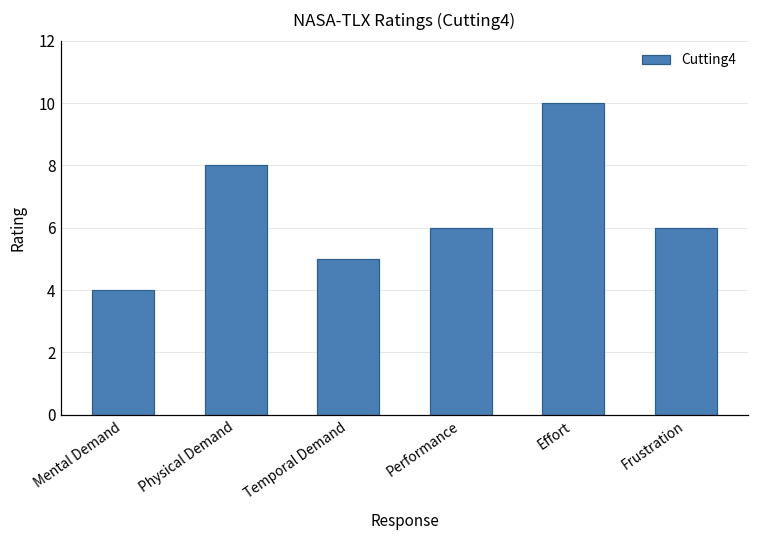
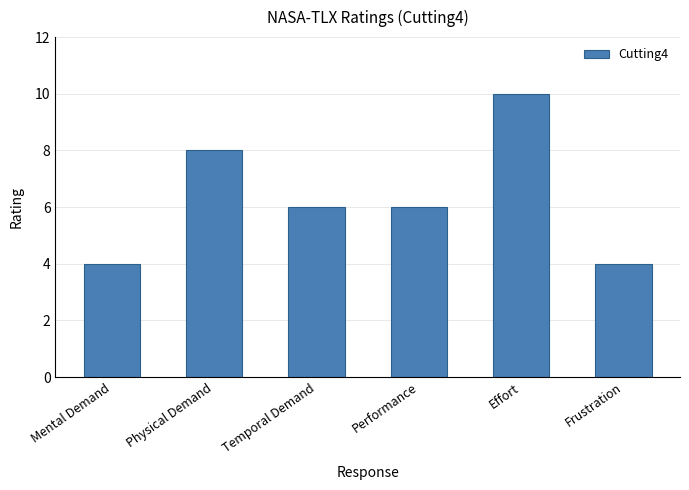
  {
    "Mental Demand": 4,
    "Physical Demand": 8,
-   "Temporal Demand": 5,
+   "Temporal Demand": 6,
    "Performance": 6,
    "Effort": 10,
-   "Frustration": 6
+   "Frustration": 4
  }
